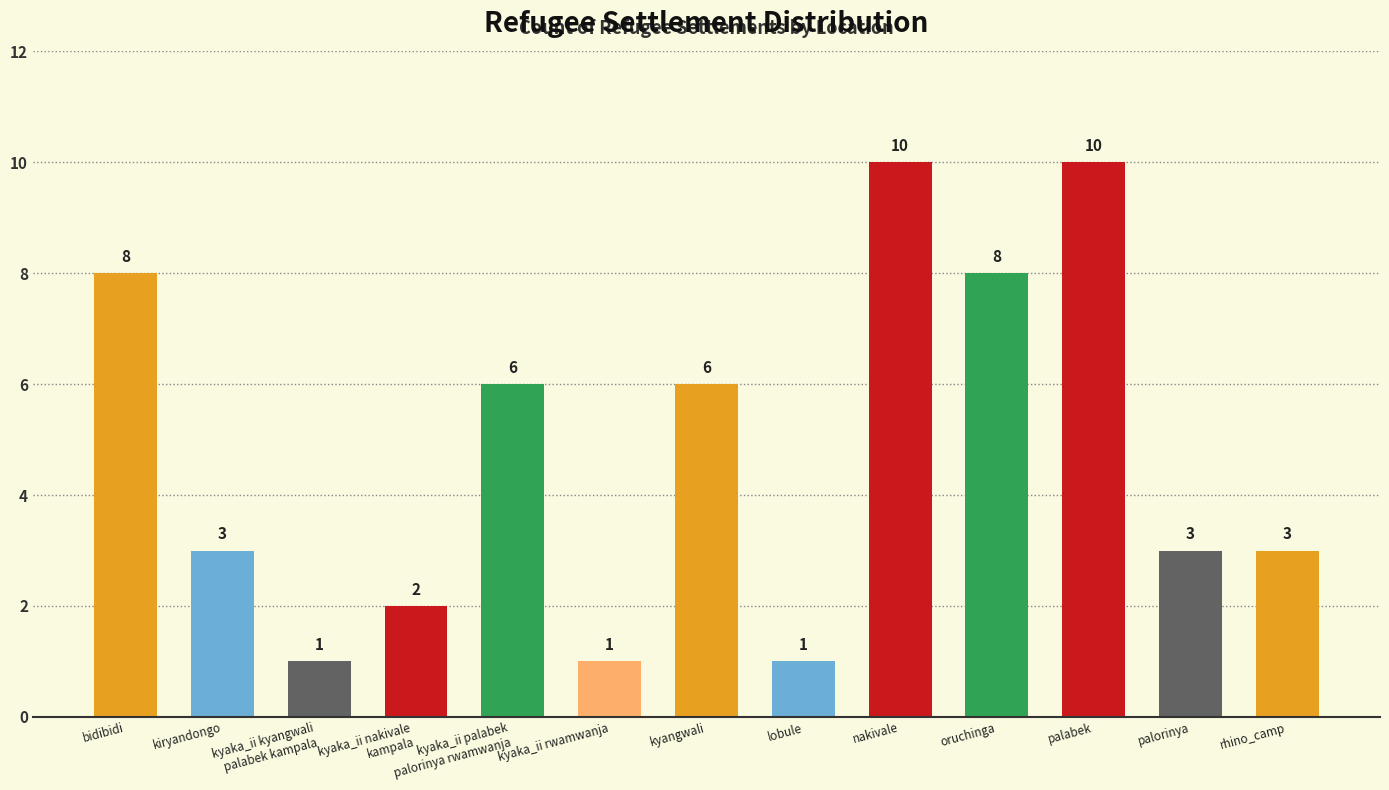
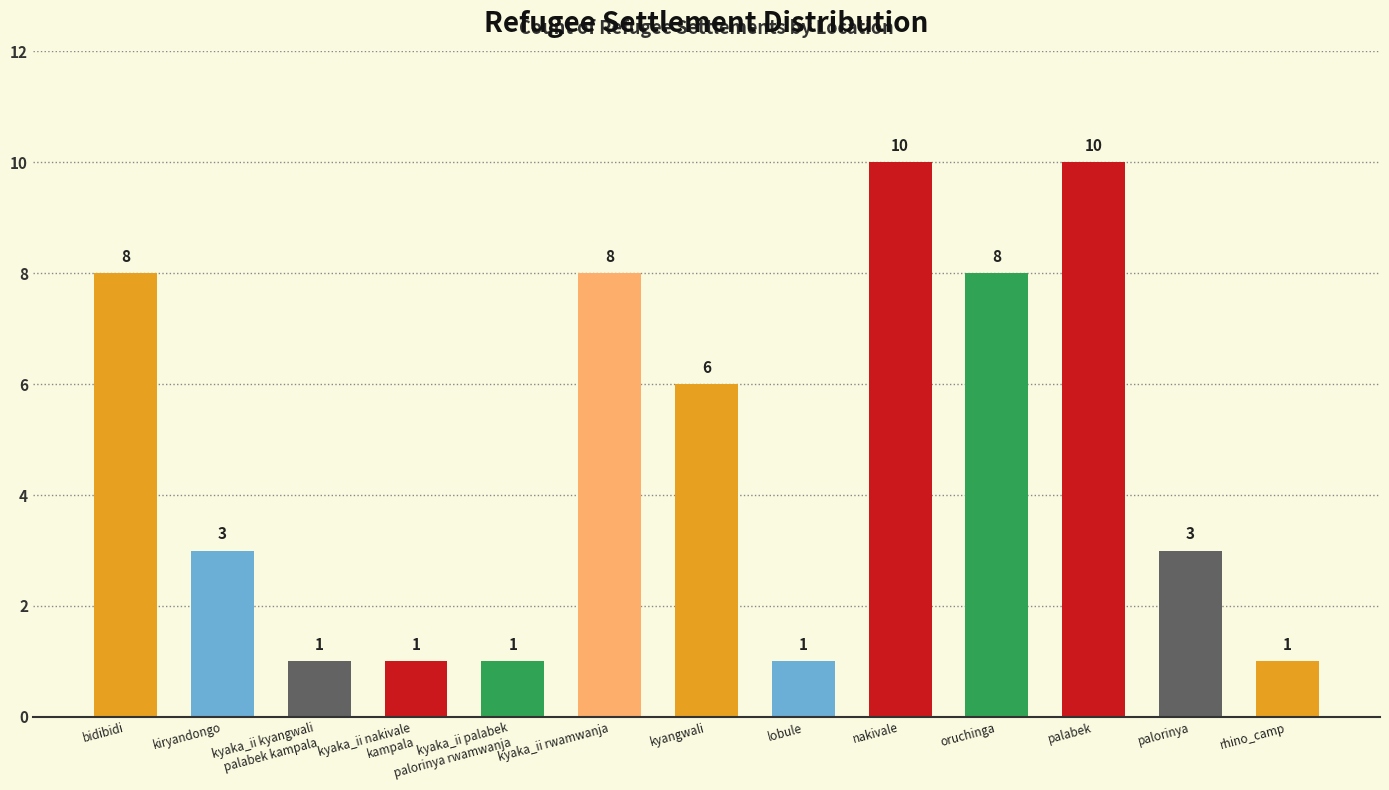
  {
    "bidibidi": 8,
    "kiryandongo": 3,
    "kyaka_ii kyangwali palabek kampala": 1,
-   "kyaka_ii nakivale kampala": 2,
-   "kyaka_ii palabek palorinya rwamwanja": 6,
-   "kyaka_ii rwamwanja": 1,
+   "kyaka_ii nakivale kampala": 1,
+   "kyaka_ii palabek palorinya rwamwanja": 1,
+   "kyaka_ii rwamwanja": 8,
    "kyangwali": 6,
    "lobule": 1,
    "nakivale": 10,
    "oruchinga": 8,
    "palabek": 10,
    "palorinya": 3,
-   "rhino_camp": 3
+   "rhino_camp": 1
  }
